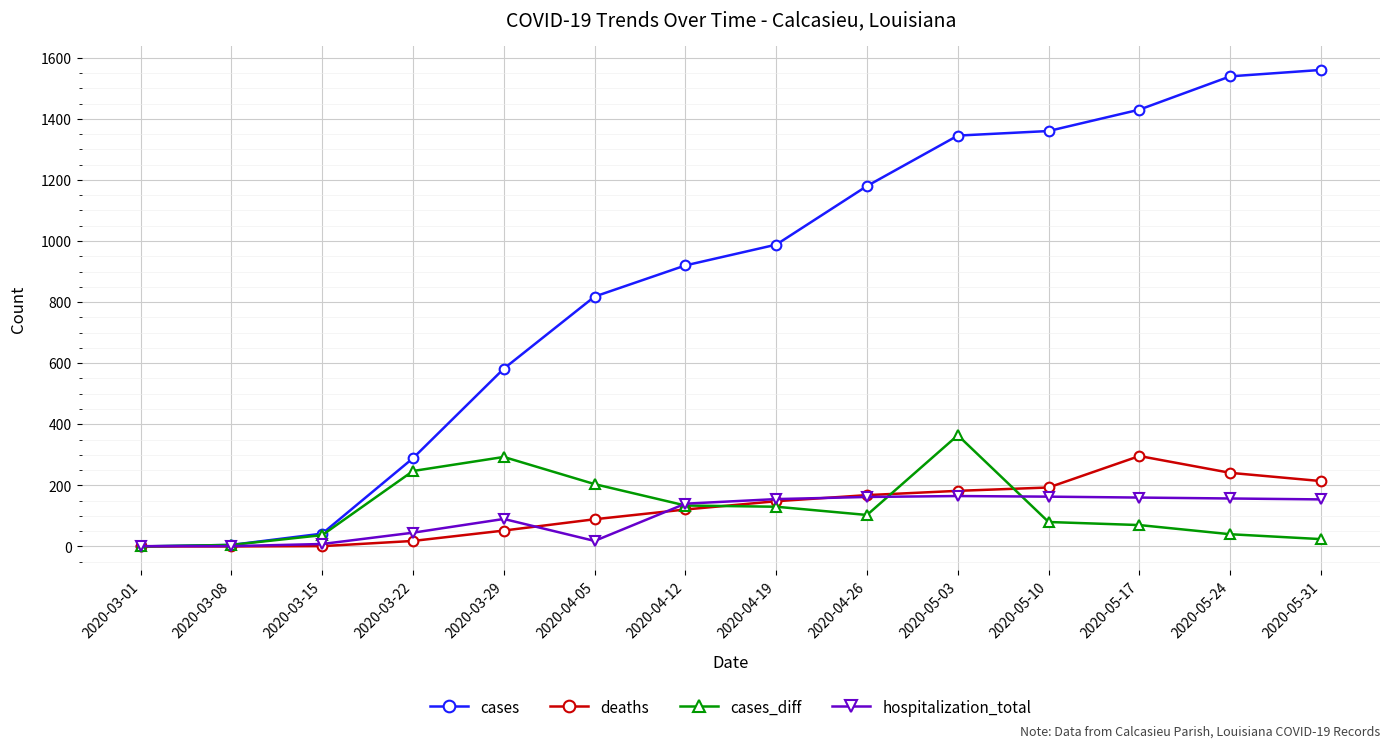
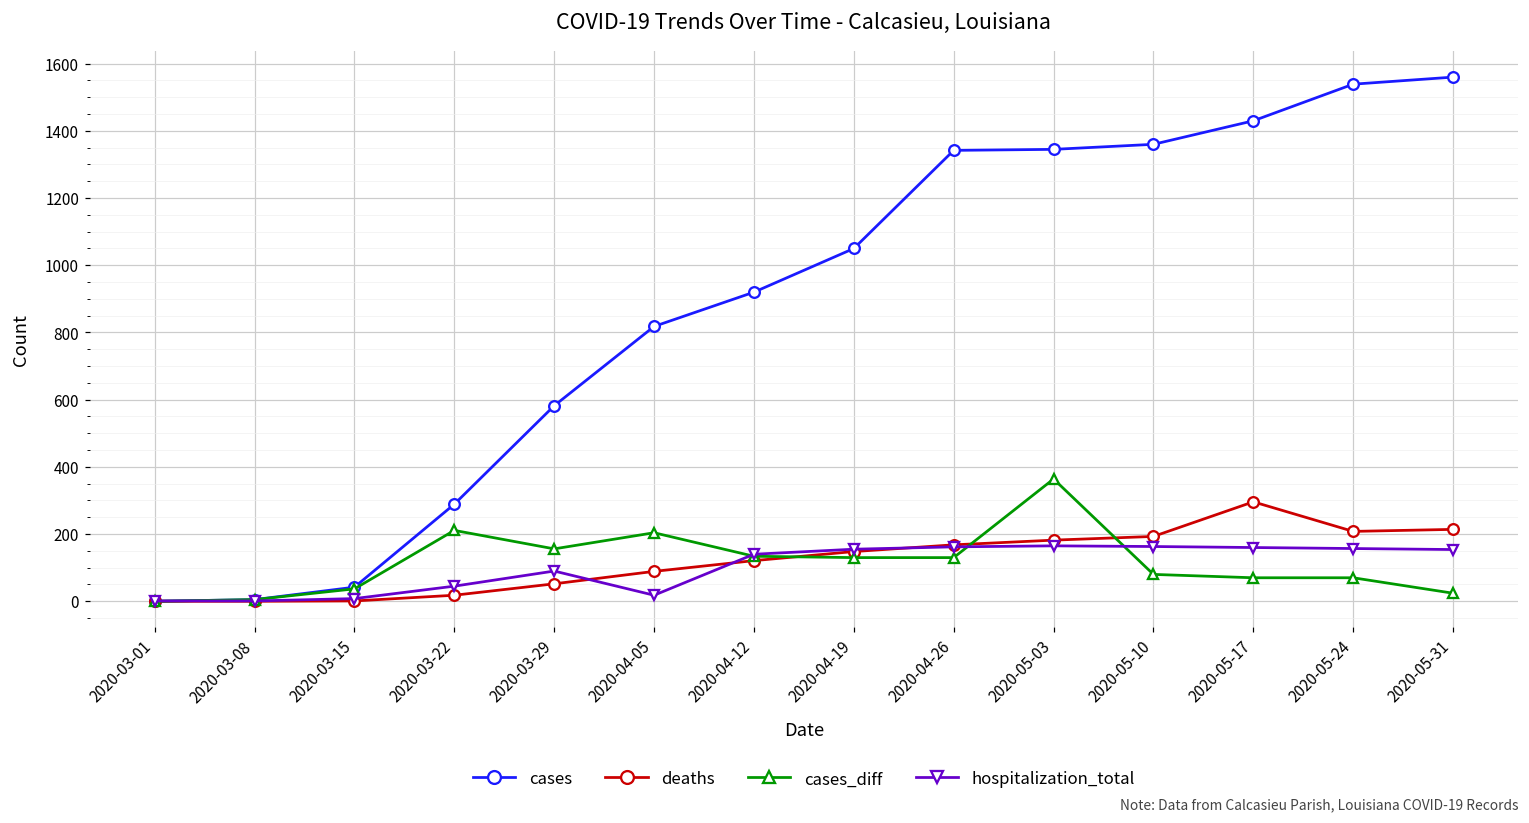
  {
    "cases": {
      "2020-03-22": 290,
      "2020-03-29": 580,
      "2020-04-05": 820,
      "2020-04-12": 920,
-     "2020-04-19": 990,
-     "2020-04-26": 1180,
+     "2020-04-19": 1050,
+     "2020-04-26": 1340,
      "2020-05-03": 1350,
      "2020-05-10": 1360,
      "2020-05-17": 1430,
      "2020-05-24": 1540,
      "2020-05-31": 1560
    },
    "deaths": {
      "2020-03-22": 20,
      "2020-03-29": 50,
      "2020-04-05": 90,
      "2020-04-12": 120,
      "2020-05-03": 180,
      "2020-05-10": 190,
      "2020-05-17": 300,
-     "2020-05-24": 240,
+     "2020-05-24": 210,
      "2020-05-31": 210
    },
    "cases_diff": {
-     "2020-03-22": 250,
-     "2020-03-29": 290,
+     "2020-03-22": 210,
+     "2020-03-29": 160,
      "2020-04-05": 200,
      "2020-04-19": 130,
-     "2020-04-26": 100,
+     "2020-04-26": 130,
      "2020-05-03": 360,
      "2020-05-10": 80,
      "2020-05-17": 70,
-     "2020-05-24": 40,
+     "2020-05-24": 70,
      "2020-05-31": 20
    },
    "hospitalization_total": {
      "2020-03-22": 50,
      "2020-03-29": 90,
      "2020-04-05": 20,
      "2020-05-03": 170,
      "2020-05-10": 160,
      "2020-05-17": 160,
      "2020-05-24": 160,
      "2020-05-31": 150
    }
  }
